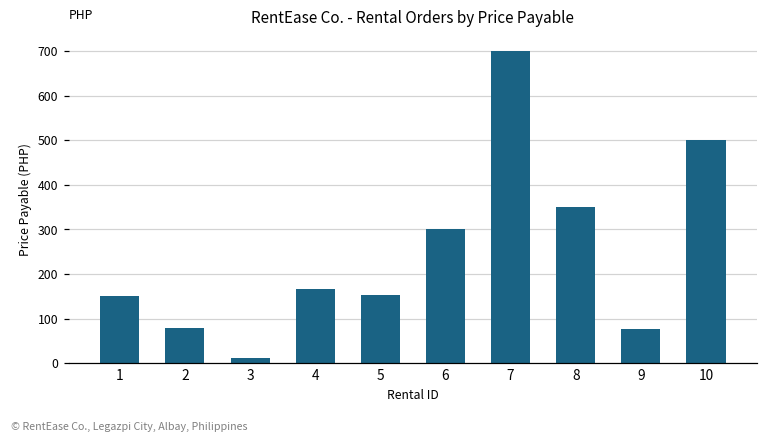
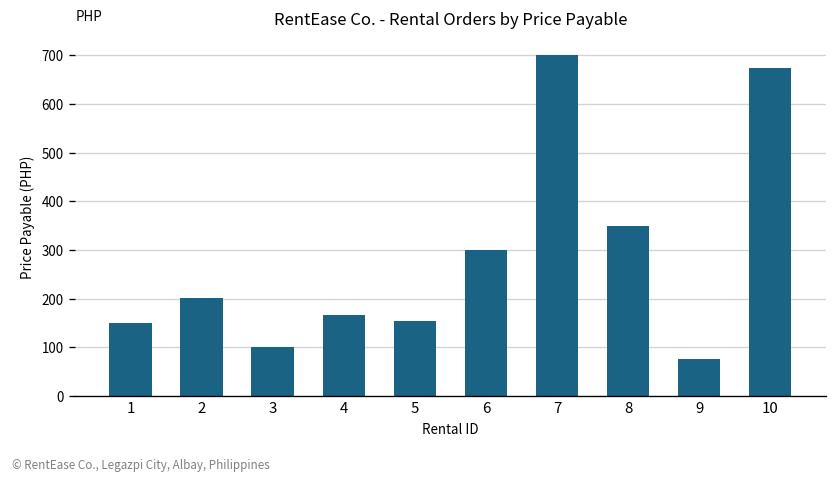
  {
    "1": 150,
-   "2": 80,
-   "3": 10,
+   "2": 200,
+   "3": 100,
    "4": 170,
    "5": 150,
    "6": 300,
    "7": 700,
    "8": 350,
    "9": 80,
-   "10": 500
+   "10": 670
  }
